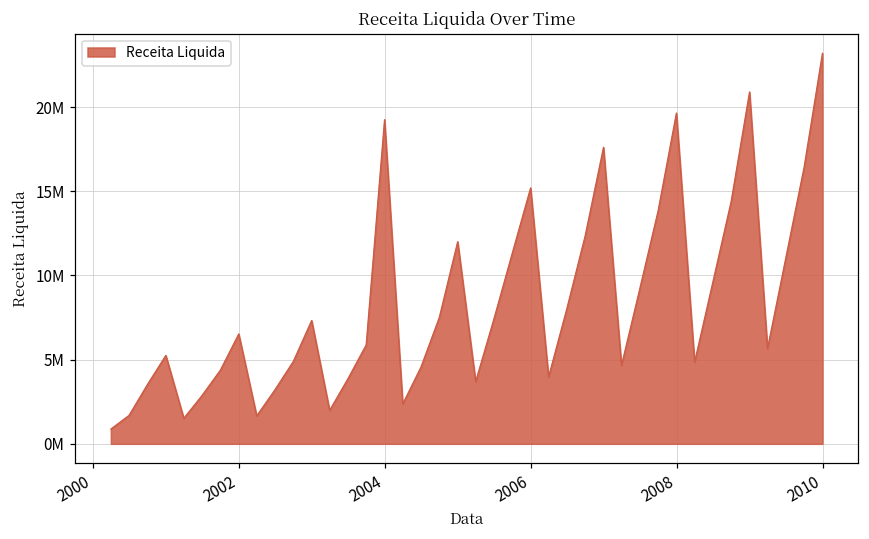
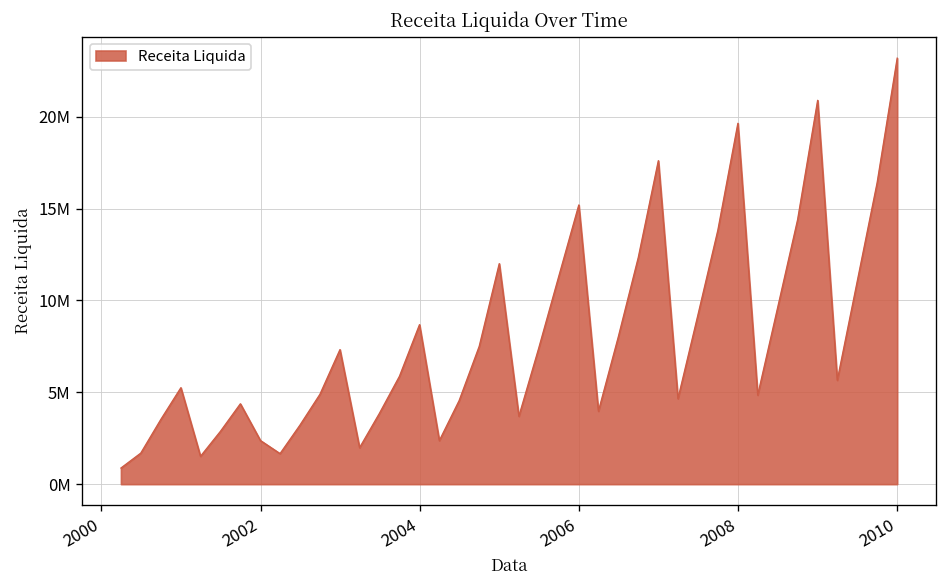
  {
-   "2002": 6500000,
-   "2004": 19300000,
+   "2002": 2400000,
+   "2004": 8700000,
    "2006": 15200000,
    "2008": 19600000,
    "2010": 23200000
  }
